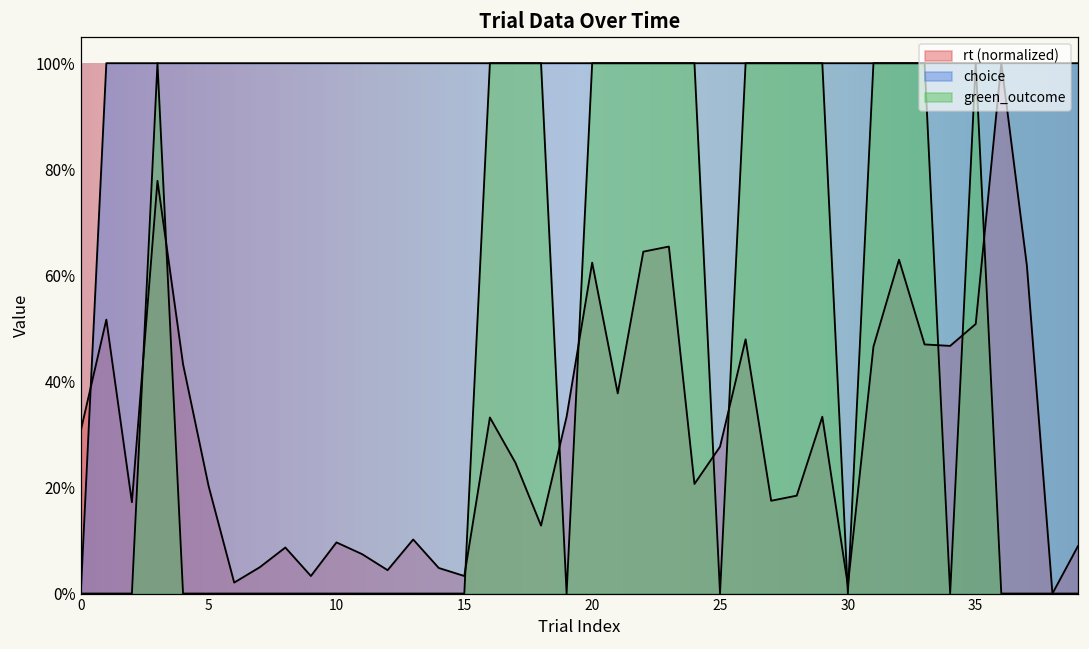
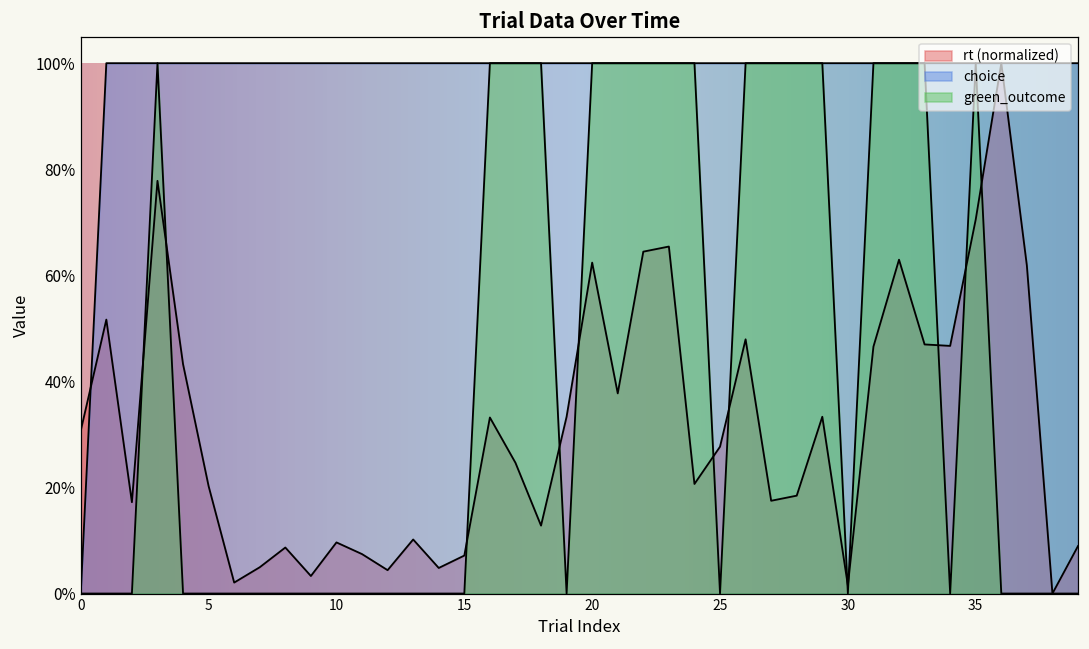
  {
    "rt (normalized)": {
      "0": "31%",
      "5": "20%",
      "10": "10%",
-     "15": "3%",
+     "15": "7%",
      "20": "62%",
      "25": "28%",
      "30": "2%",
-     "35": "51%"
+     "35": "71%"
    },
    "choice": {
      "5": "100%",
      "10": "100%",
      "15": "100%",
      "25": "100%",
      "30": "100%"
    },
    "green_outcome": {
      "5": "0%",
      "10": "0%",
      "15": "0%",
      "25": "0%",
      "30": "0%"
    }
  }
